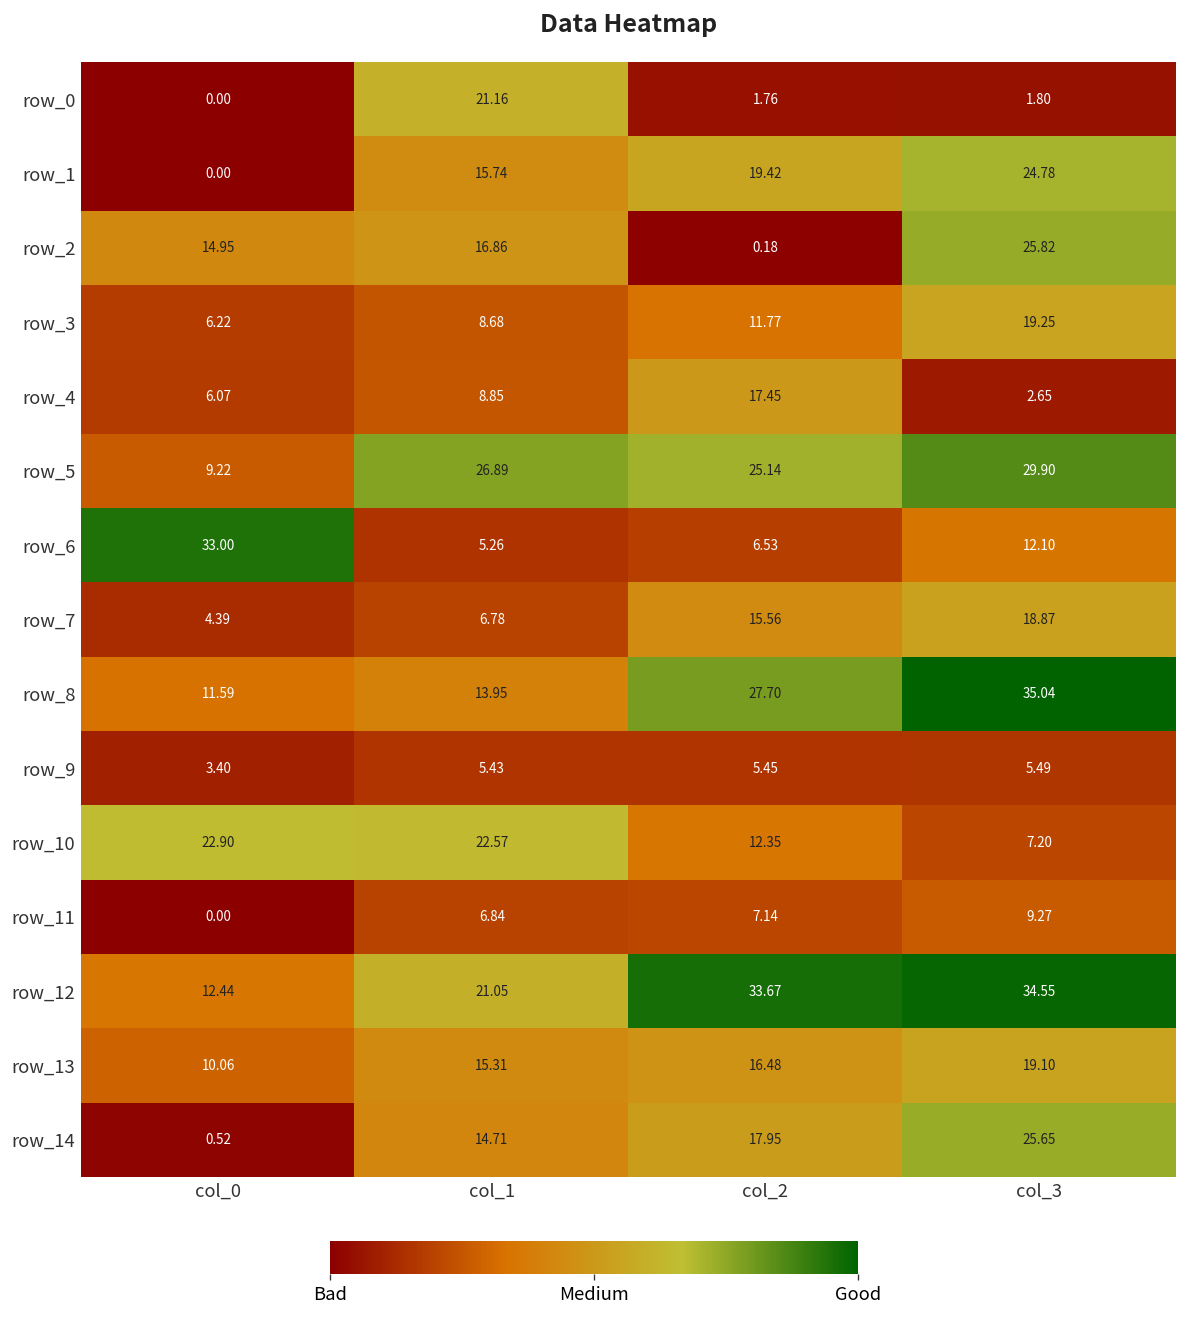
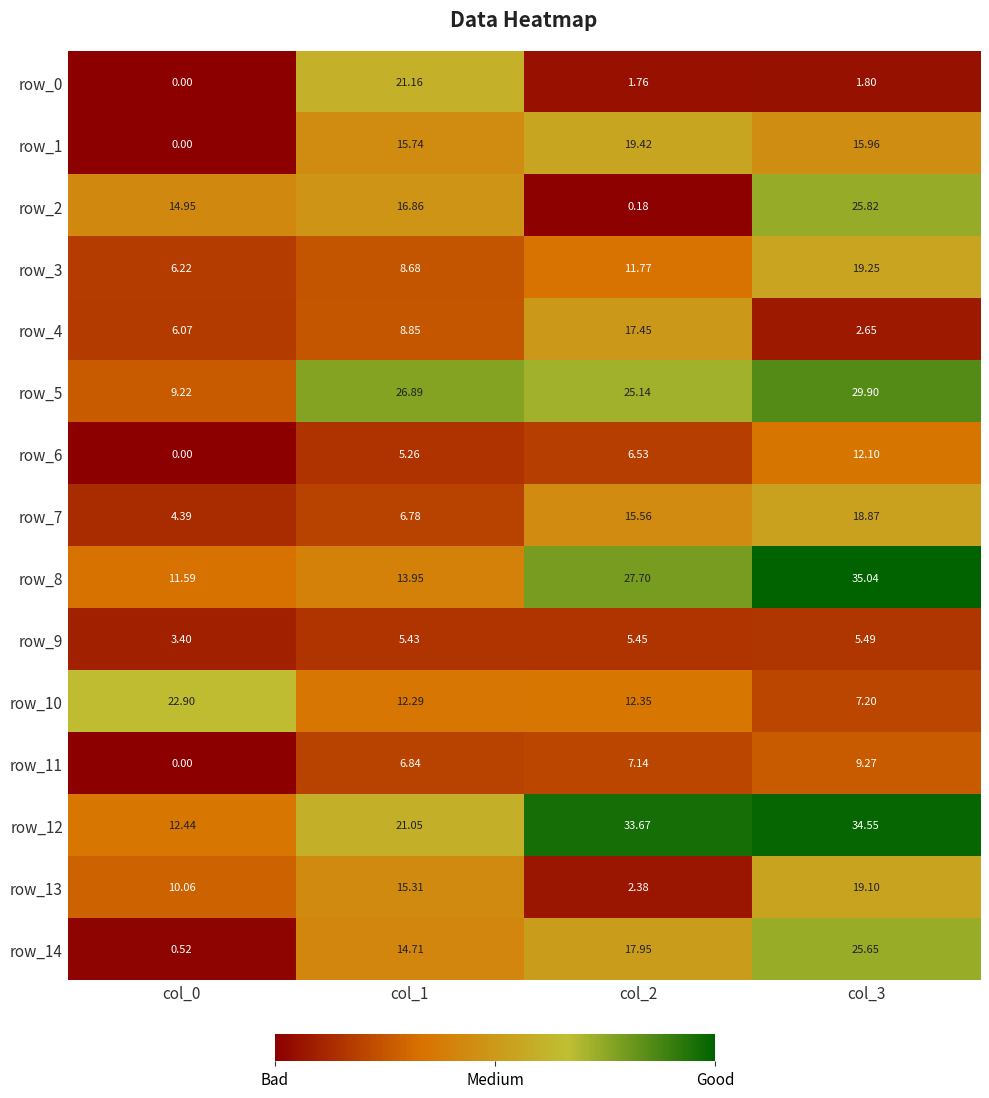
  {
    "row_0": {
      "col_0": 0.00,
      "col_1": 21.16,
      "col_2": 1.76,
      "col_3": 1.80
    },
    "row_1": {
      "col_0": 0.00,
      "col_1": 15.74,
      "col_2": 19.42,
-     "col_3": 24.78
+     "col_3": 15.96
    },
    "row_2": {
      "col_0": 14.95,
      "col_1": 16.86,
      "col_2": 0.18,
      "col_3": 25.82
    },
    "row_3": {
      "col_0": 6.22,
      "col_1": 8.68,
      "col_2": 11.77,
      "col_3": 19.25
    },
    "row_4": {
      "col_0": 6.07,
      "col_1": 8.85,
      "col_2": 17.45,
      "col_3": 2.65
    },
    "row_5": {
      "col_0": 9.22,
      "col_1": 26.89,
      "col_2": 25.14,
      "col_3": 29.90
    },
    "row_6": {
-     "col_0": 33.00,
+     "col_0": 0.00,
      "col_1": 5.26,
      "col_2": 6.53,
      "col_3": 12.10
    },
    "row_7": {
      "col_0": 4.39,
      "col_1": 6.78,
      "col_2": 15.56,
      "col_3": 18.87
    },
    "row_8": {
      "col_0": 11.59,
      "col_1": 13.95,
      "col_2": 27.70,
      "col_3": 35.04
    },
    "row_9": {
      "col_0": 3.40,
      "col_1": 5.43,
      "col_2": 5.45,
      "col_3": 5.49
    },
    "row_10": {
      "col_0": 22.90,
-     "col_1": 22.57,
+     "col_1": 12.29,
      "col_2": 12.35,
      "col_3": 7.20
    },
    "row_11": {
      "col_0": 0.00,
      "col_1": 6.84,
      "col_2": 7.14,
      "col_3": 9.27
    },
    "row_12": {
      "col_0": 12.44,
      "col_1": 21.05,
      "col_2": 33.67,
      "col_3": 34.55
    },
    "row_13": {
      "col_0": 10.06,
      "col_1": 15.31,
-     "col_2": 16.48,
+     "col_2": 2.38,
      "col_3": 19.10
    },
    "row_14": {
      "col_0": 0.52,
      "col_1": 14.71,
      "col_2": 17.95,
      "col_3": 25.65
    }
  }
